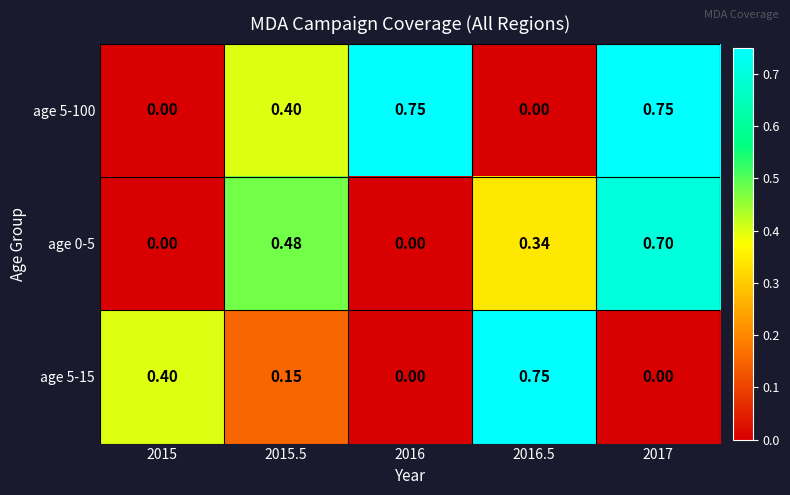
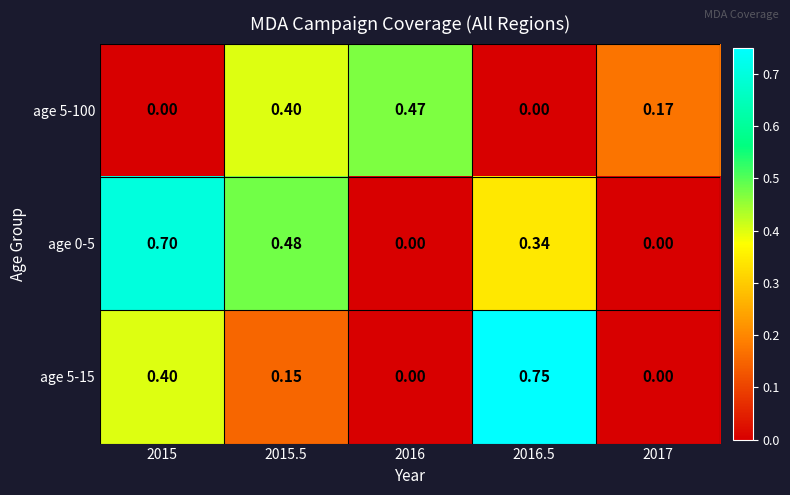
  {
    "age 5-100": {
      "2015": 0.00,
      "2015.5": 0.40,
-     "2016": 0.75,
+     "2016": 0.47,
      "2016.5": 0.00,
-     "2017": 0.75
+     "2017": 0.17
    },
    "age 0-5": {
-     "2015": 0.00,
+     "2015": 0.70,
      "2015.5": 0.48,
      "2016": 0.00,
      "2016.5": 0.34,
-     "2017": 0.70
+     "2017": 0.00
    },
    "age 5-15": {
      "2015": 0.40,
      "2015.5": 0.15,
      "2016": 0.00,
      "2016.5": 0.75,
      "2017": 0.00
    }
  }
